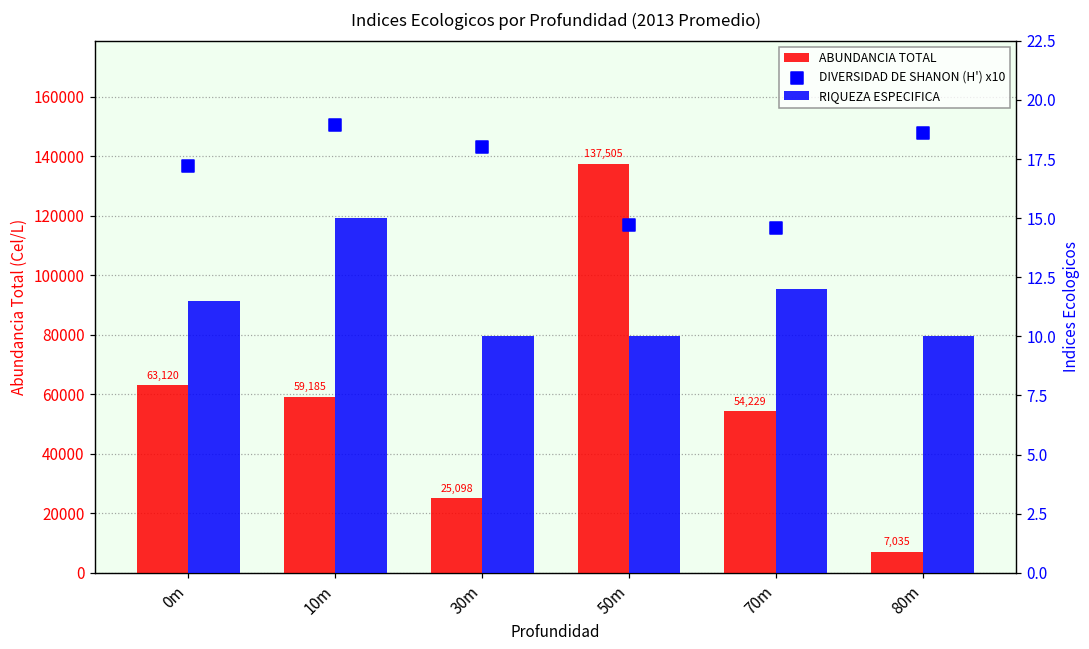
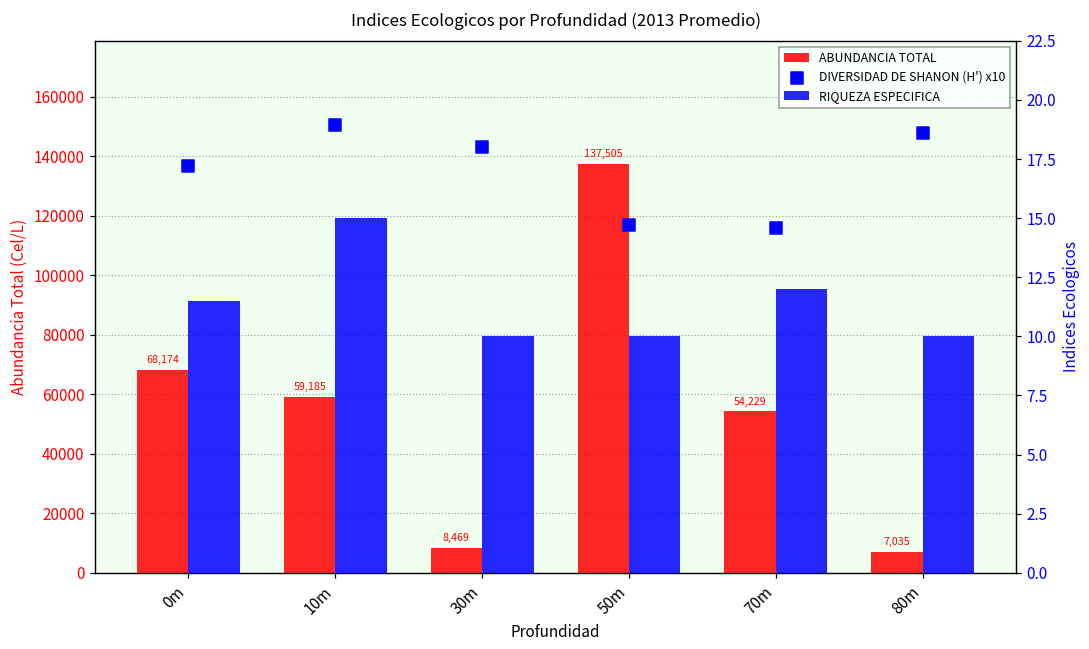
  {
    "ABUNDANCIA TOTAL": {
-     "0m": "63,120",
+     "0m": "68,174",
      "10m": "59,185",
-     "30m": "25,098",
+     "30m": "8,469",
      "50m": "137,505",
      "70m": "54,229",
      "80m": "7,035"
    }
  }
